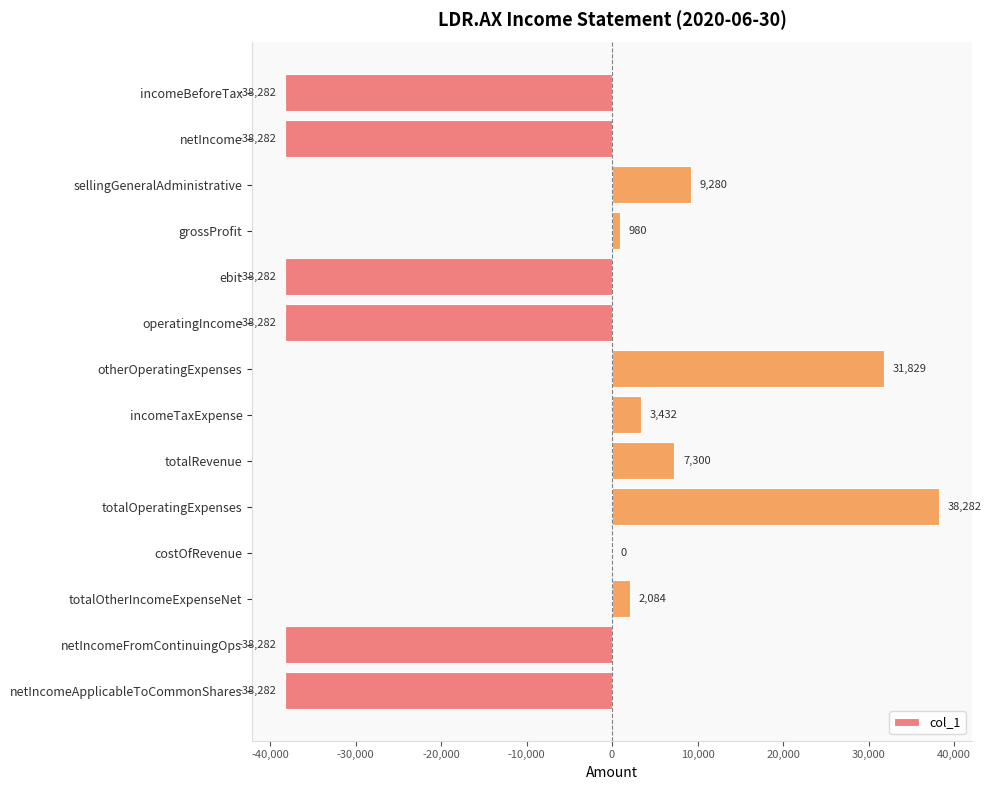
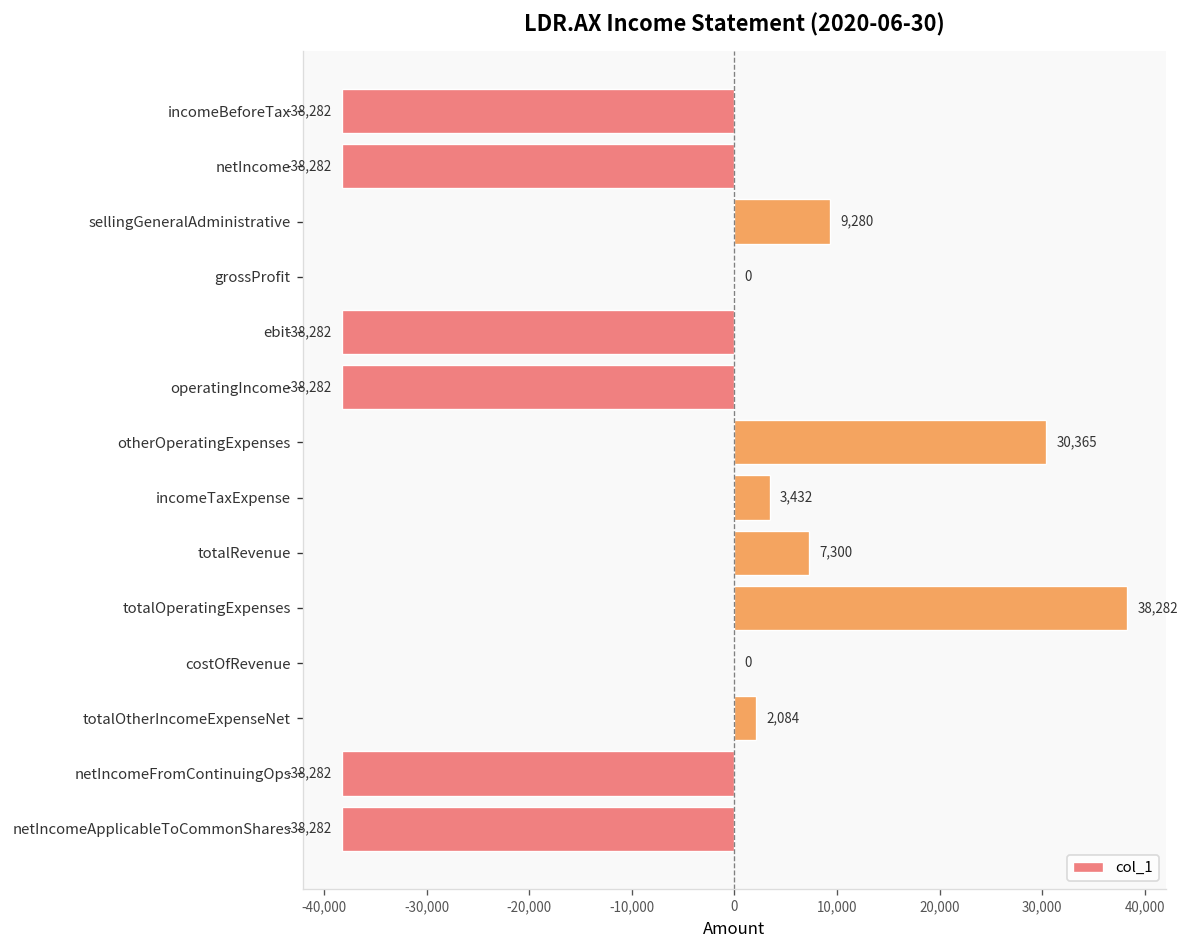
  {
    "incomeBeforeTax": "-38,282",
    "netIncome": "-38,282",
    "sellingGeneralAdministrative": "9,280",
-   "grossProfit": "980",
+   "grossProfit": "0",
    "ebit": "-38,282",
    "operatingIncome": "-38,282",
-   "otherOperatingExpenses": "31,829",
+   "otherOperatingExpenses": "30,365",
    "incomeTaxExpense": "3,432",
    "totalRevenue": "7,300",
    "totalOperatingExpenses": "38,282",
    "costOfRevenue": "0",
    "totalOtherIncomeExpenseNet": "2,084",
    "netIncomeFromContinuingOps": "-38,282",
    "netIncomeApplicableToCommonShares": "-38,282"
  }
